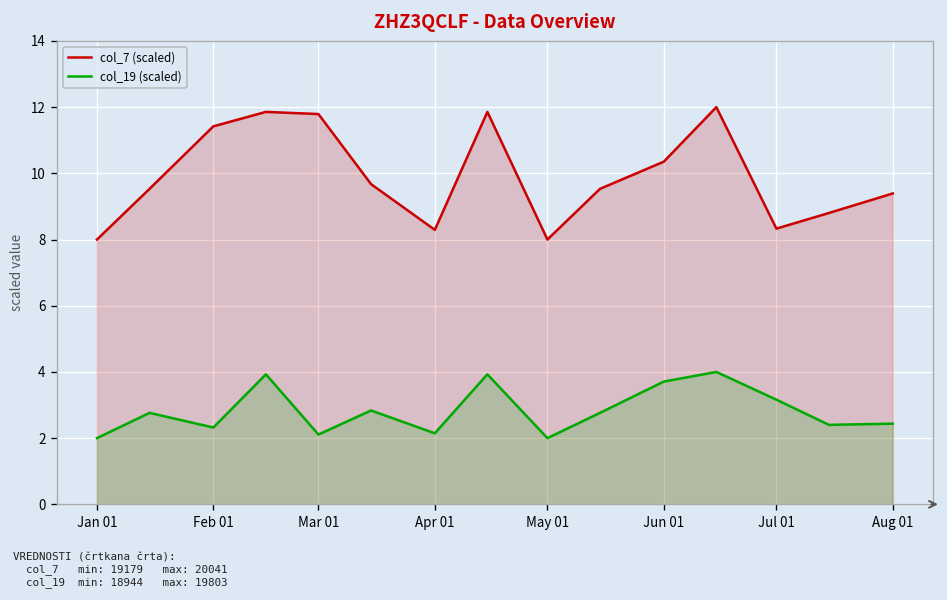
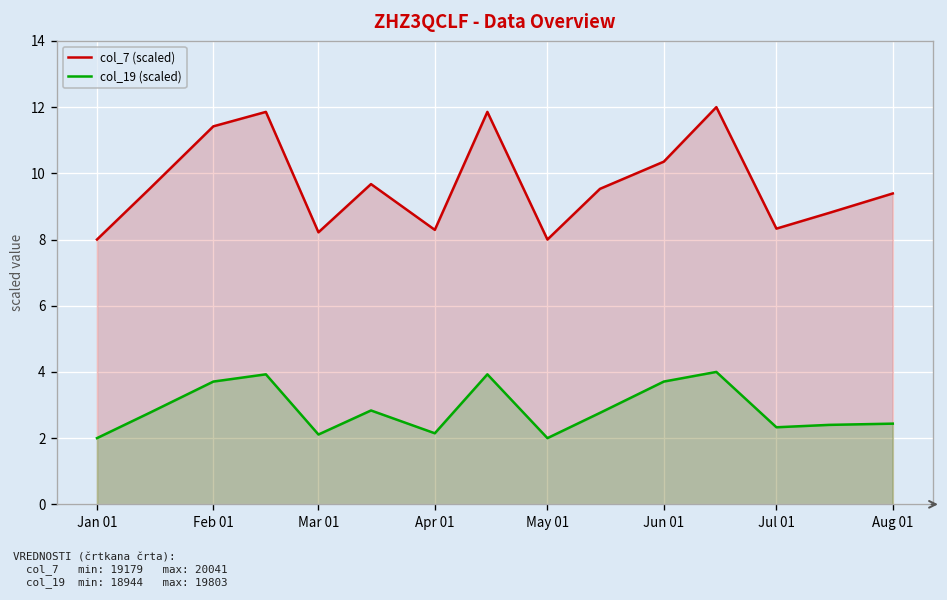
  {
    "col_7 (scaled)": {
      "Jan 01": 8.0,
      "Feb 01": 11.4,
-     "Mar 01": 11.8,
+     "Mar 01": 8.2,
      "Apr 01": 8.3,
      "May 01": 8.0,
      "Jun 01": 10.4,
      "Jul 01": 8.3,
      "Aug 01": 9.4
    },
    "col_19 (scaled)": {
      "Jan 01": 2.0,
-     "Feb 01": 2.3,
+     "Feb 01": 3.7,
      "Mar 01": 2.1,
      "Apr 01": 2.1,
      "May 01": 2.0,
      "Jun 01": 3.7,
-     "Jul 01": 3.2,
+     "Jul 01": 2.3,
      "Aug 01": 2.4
    }
  }
